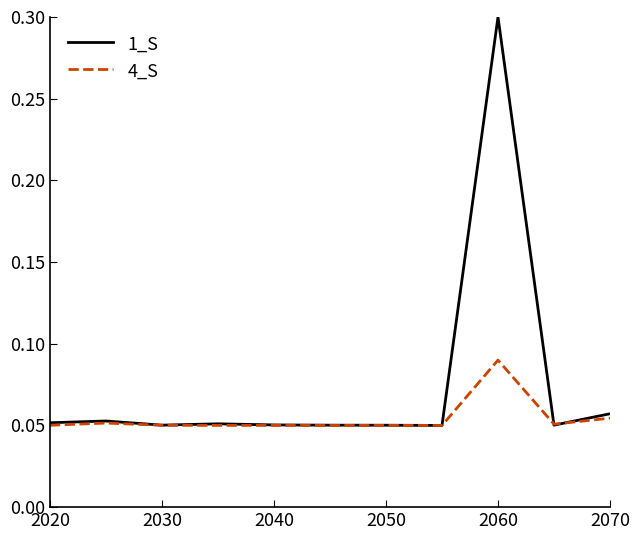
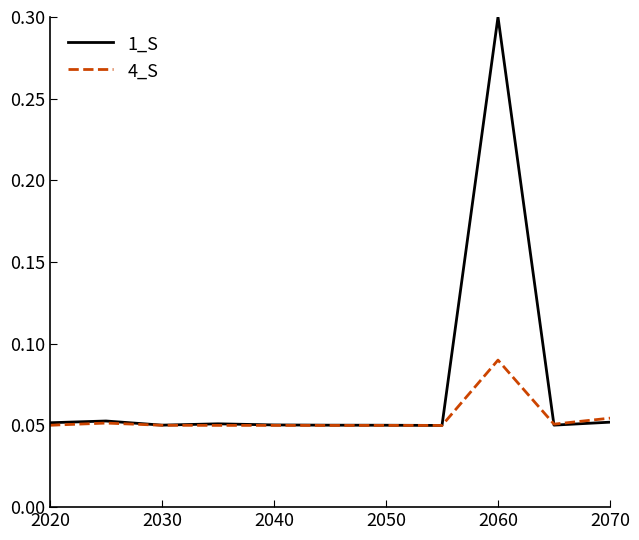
  {
    "1_S": {
      "2060": 0.300,
-     "2070": 0.057
+     "2070": 0.052
    },
    "4_S": {
      "2060": 0.090,
      "2070": 0.054
    }
  }
